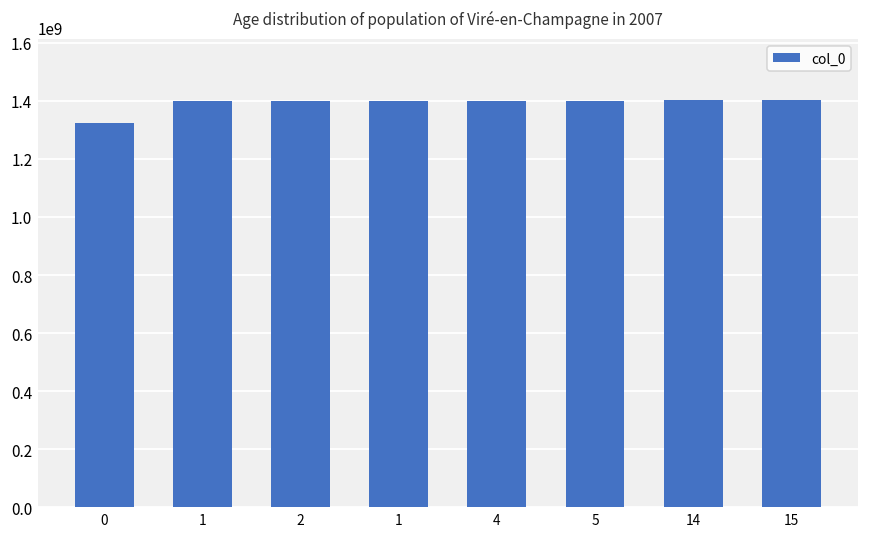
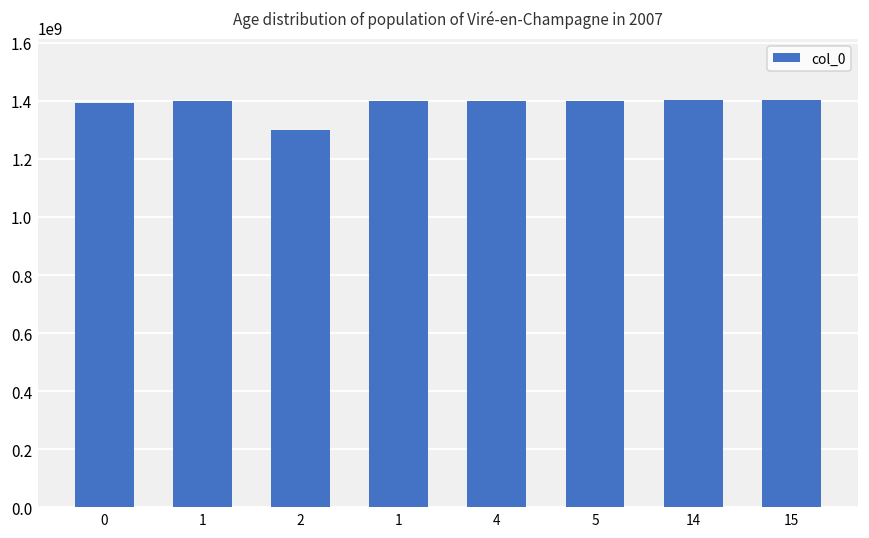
  {
-   "0": 1320000000,
-   "2": 1400000000,
+   "0": 1390000000,
+   "2": 1300000000,
    "4": 1400000000,
    "5": 1400000000,
    "14": 1400000000,
    "15": 1400000000
  }
